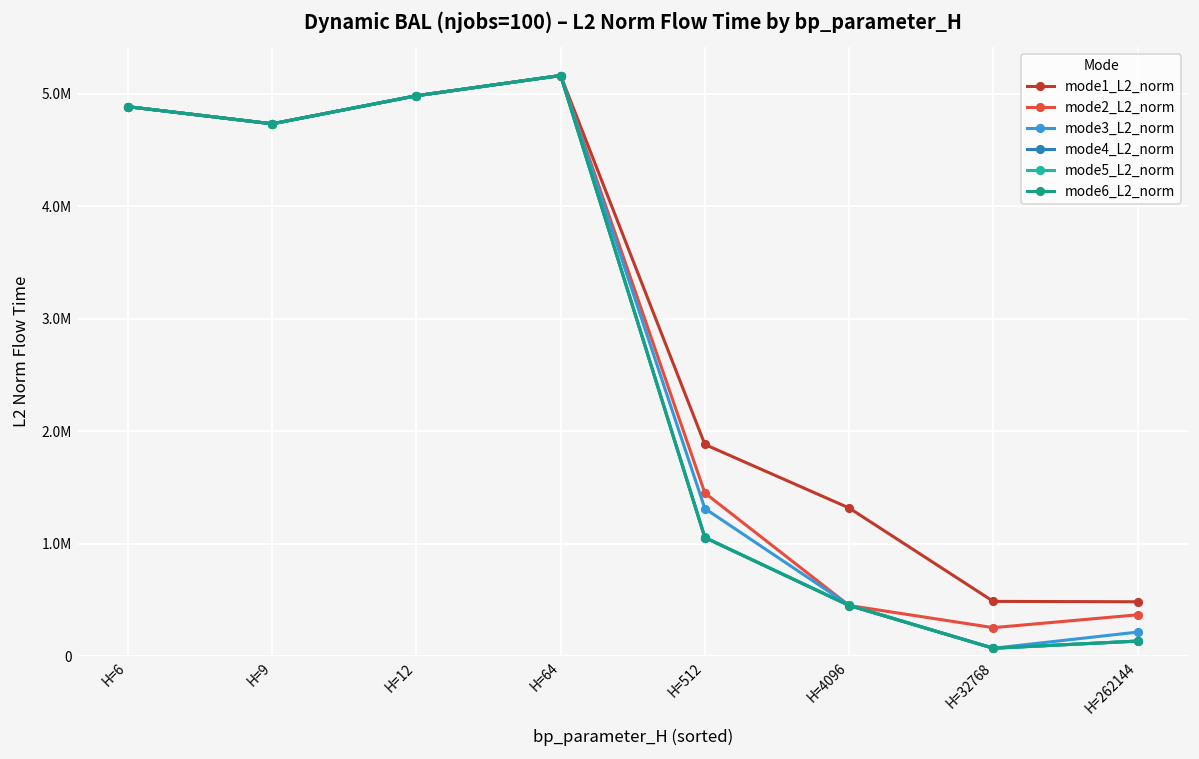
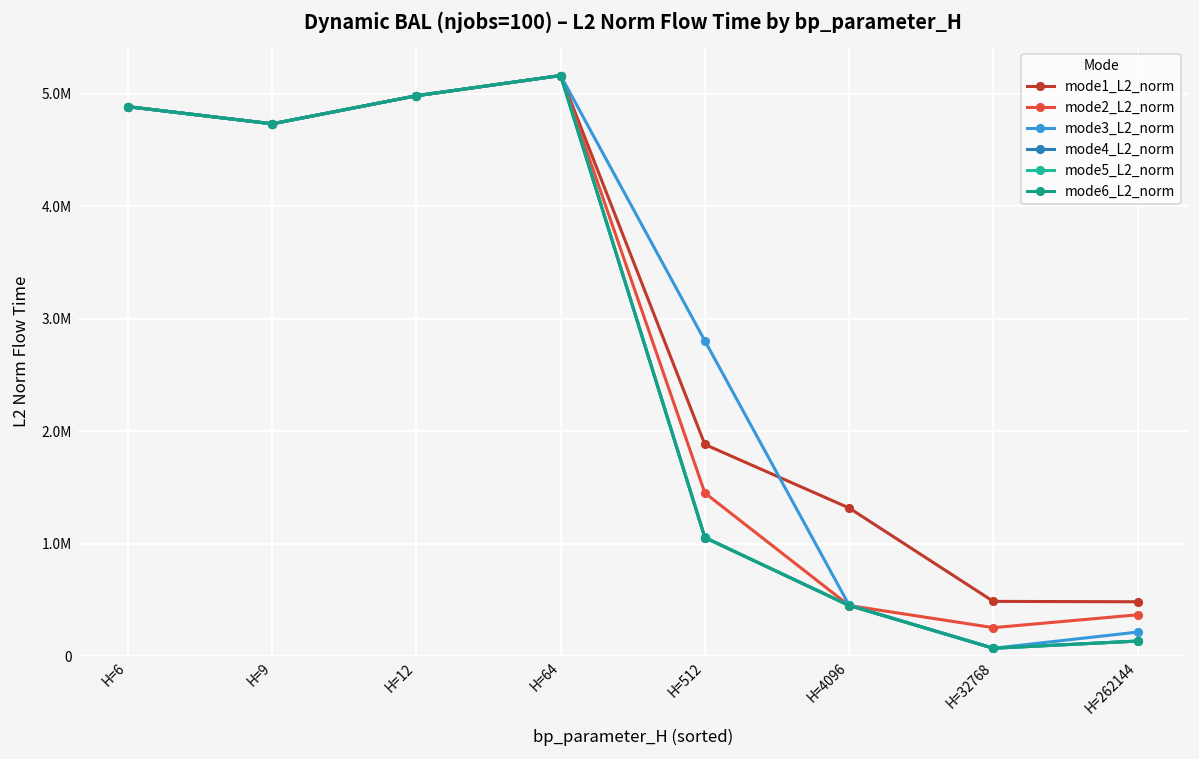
  {
    "mode3_L2_norm": {
-     "H=512": 1310000,
+     "H=512": 2800000,
      "H=262144": 210000
    }
  }
